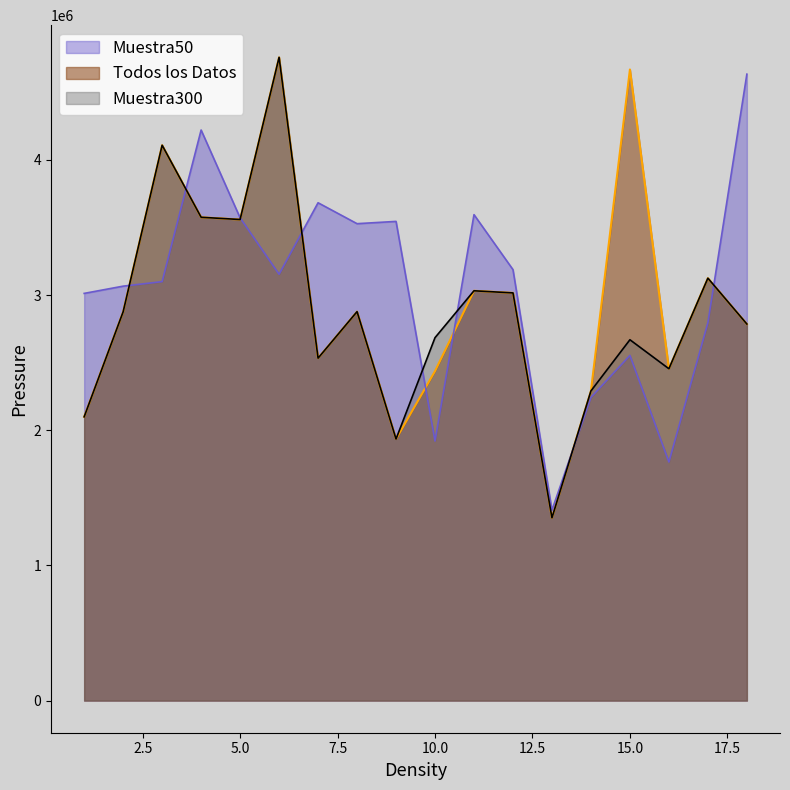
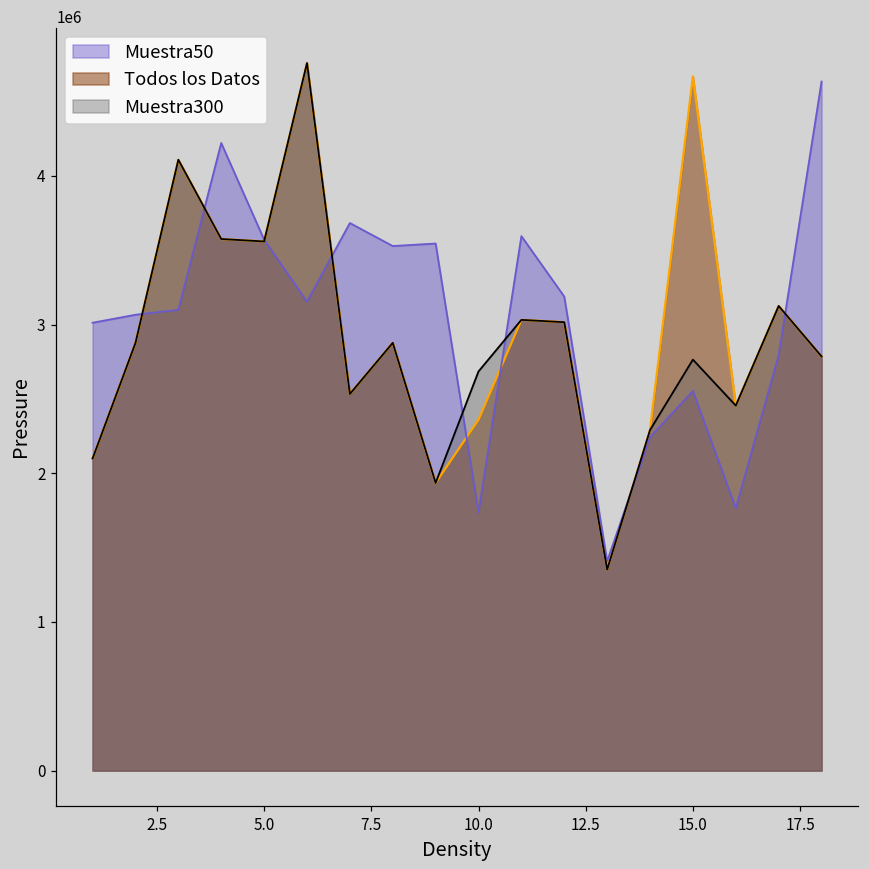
  {
    "Muestra50": {
-     "10.0": 1920000,
+     "10.0": 1740000,
      "15.0": 2550000
    },
    "Todos los Datos": {
-     "10.0": 2440000,
+     "10.0": 2360000,
      "15.0": 4670000
    },
    "Muestra300": {
      "10.0": 2690000,
-     "15.0": 2670000
+     "15.0": 2760000
    }
  }
